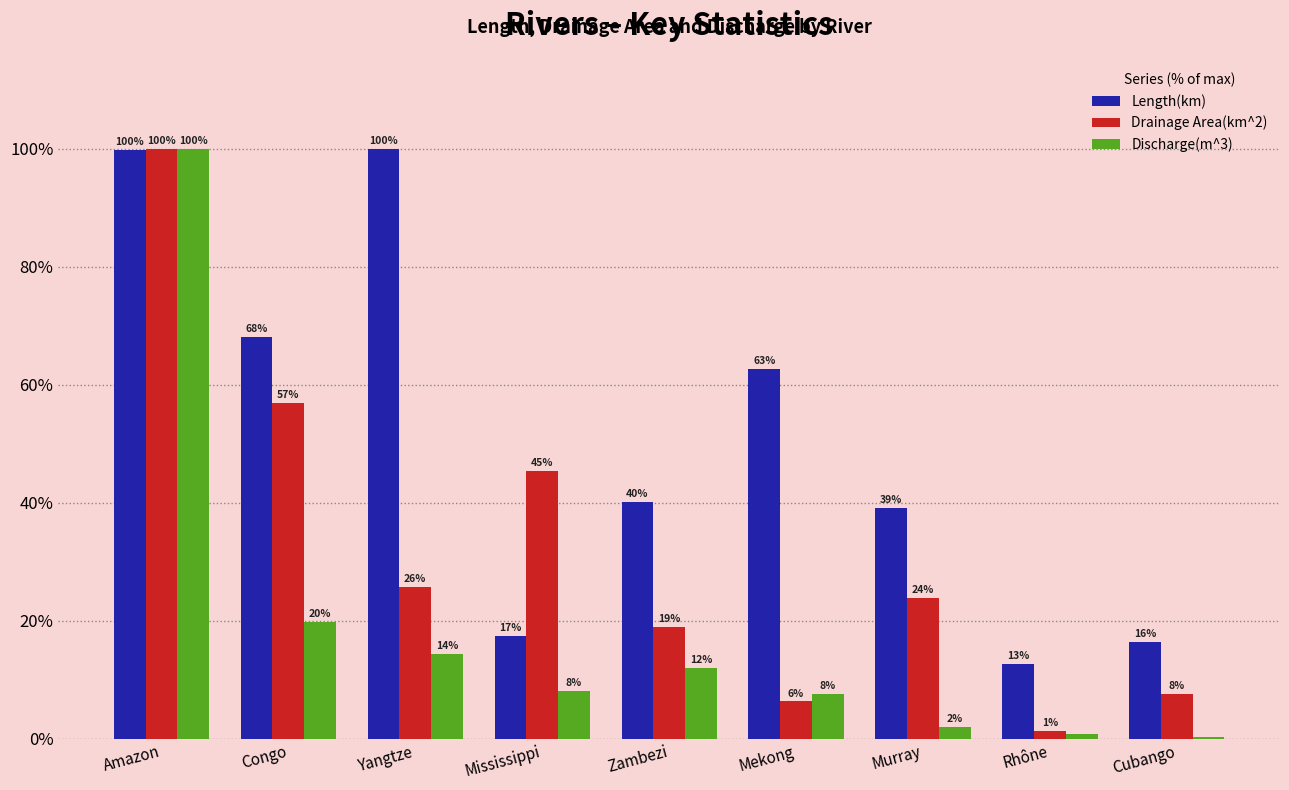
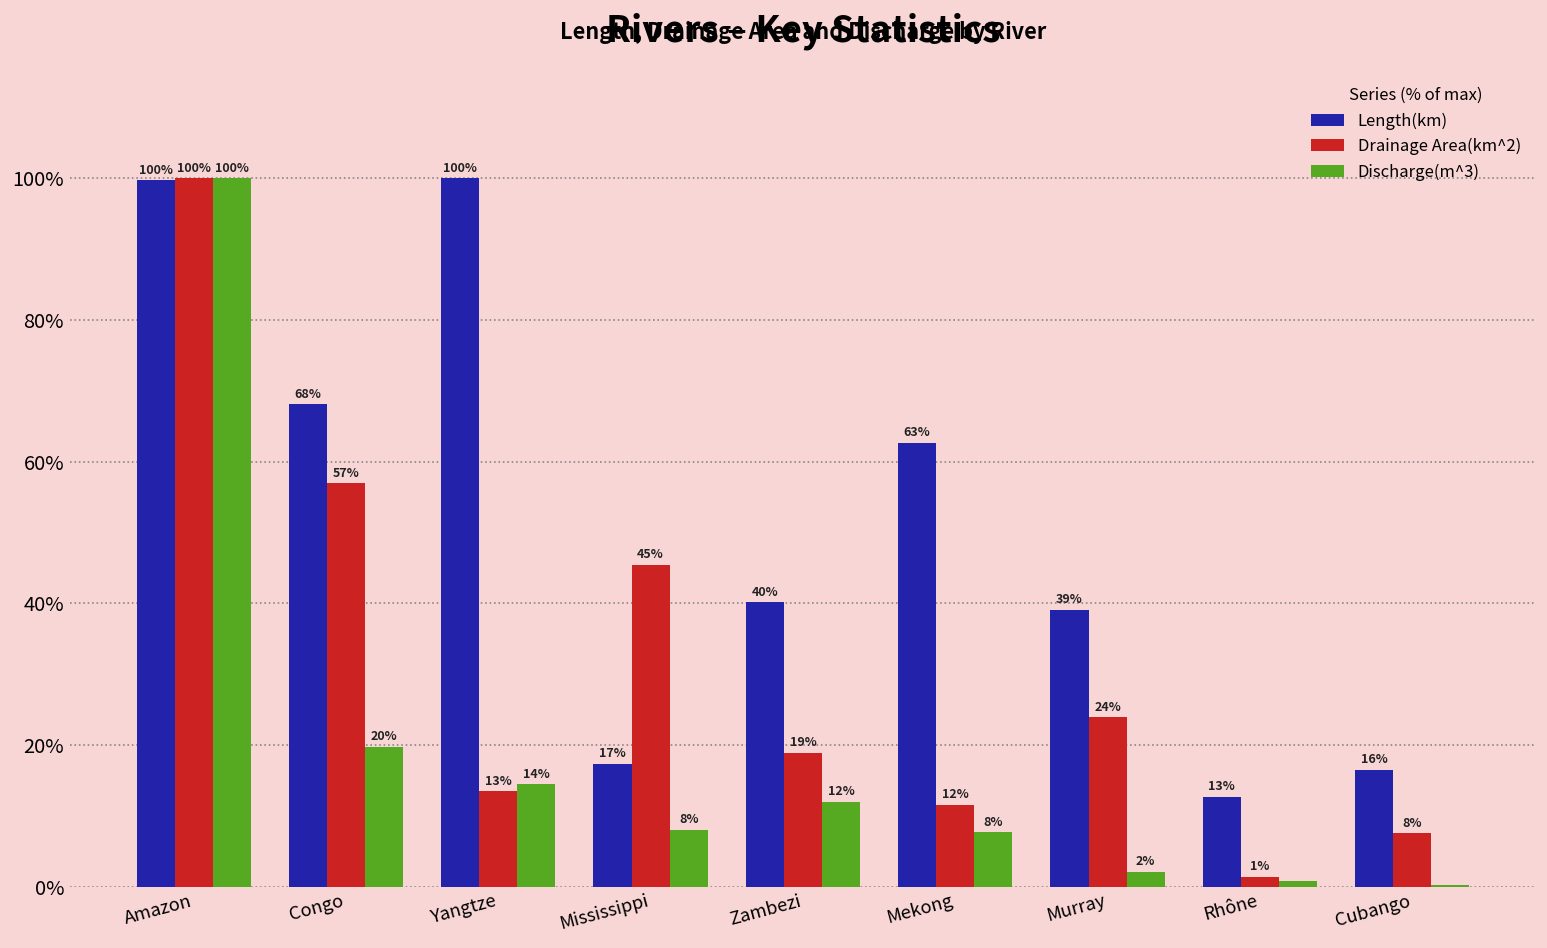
  {
    "Length(km)": {
      "Amazon": "100%",
      "Congo": "68%",
      "Yangtze": "100%",
      "Mississippi": "17%",
      "Zambezi": "40%",
      "Mekong": "63%",
      "Murray": "39%",
      "Rhône": "13%",
      "Cubango": "16%"
    },
    "Drainage Area(km^2)": {
      "Amazon": "100%",
      "Congo": "57%",
-     "Yangtze": "26%",
+     "Yangtze": "13%",
      "Mississippi": "45%",
      "Zambezi": "19%",
-     "Mekong": "6%",
+     "Mekong": "12%",
      "Murray": "24%",
      "Rhône": "1%",
      "Cubango": "8%"
    },
    "Discharge(m^3)": {
      "Amazon": "100%",
      "Congo": "20%",
      "Yangtze": "14%",
      "Mississippi": "8%",
      "Zambezi": "12%",
      "Mekong": "8%",
      "Murray": "2%"
    }
  }
